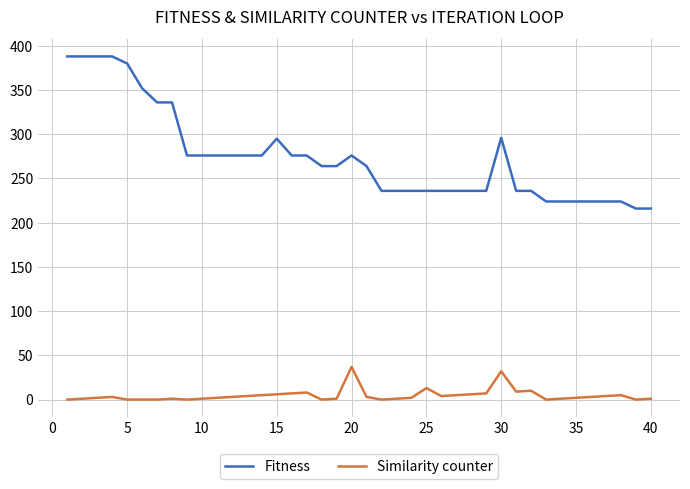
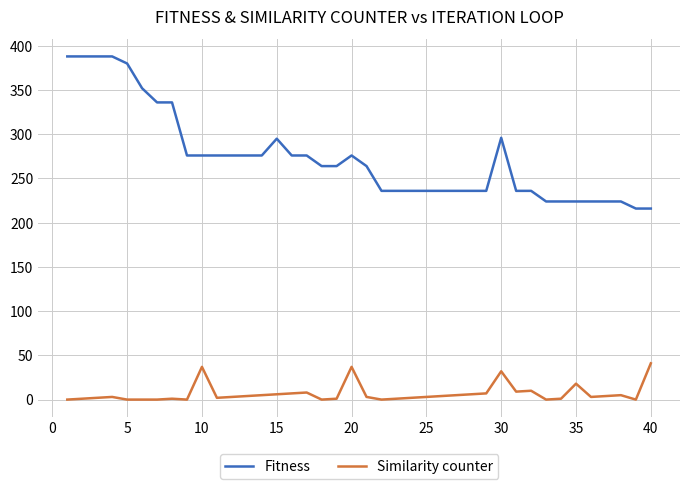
  {
    "Fitness": {
      "5": 380,
      "10": 280,
      "15": 300,
      "20": 280,
      "25": 240,
      "30": 300,
      "35": 220,
      "40": 220
    },
    "Similarity counter": {
      "5": 0,
-     "10": 0,
+     "10": 40,
      "15": 10,
      "20": 40,
-     "25": 10,
+     "25": 0,
      "30": 30,
-     "35": 0,
-     "40": 0
+     "35": 20,
+     "40": 40
    }
  }
